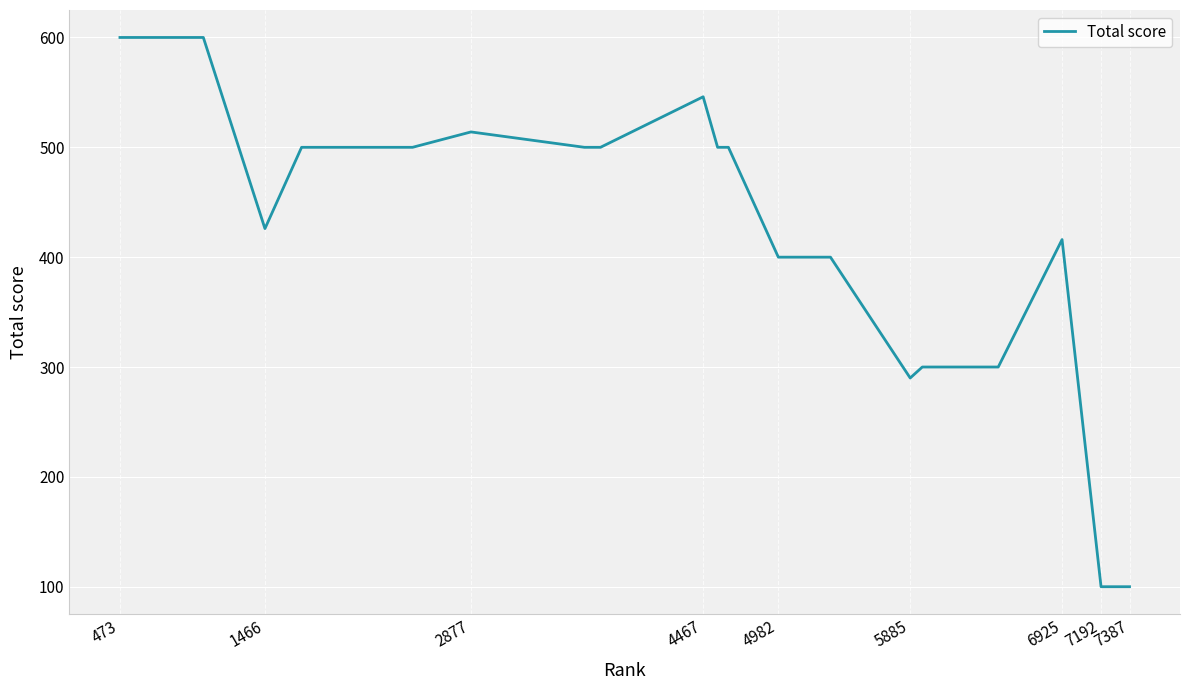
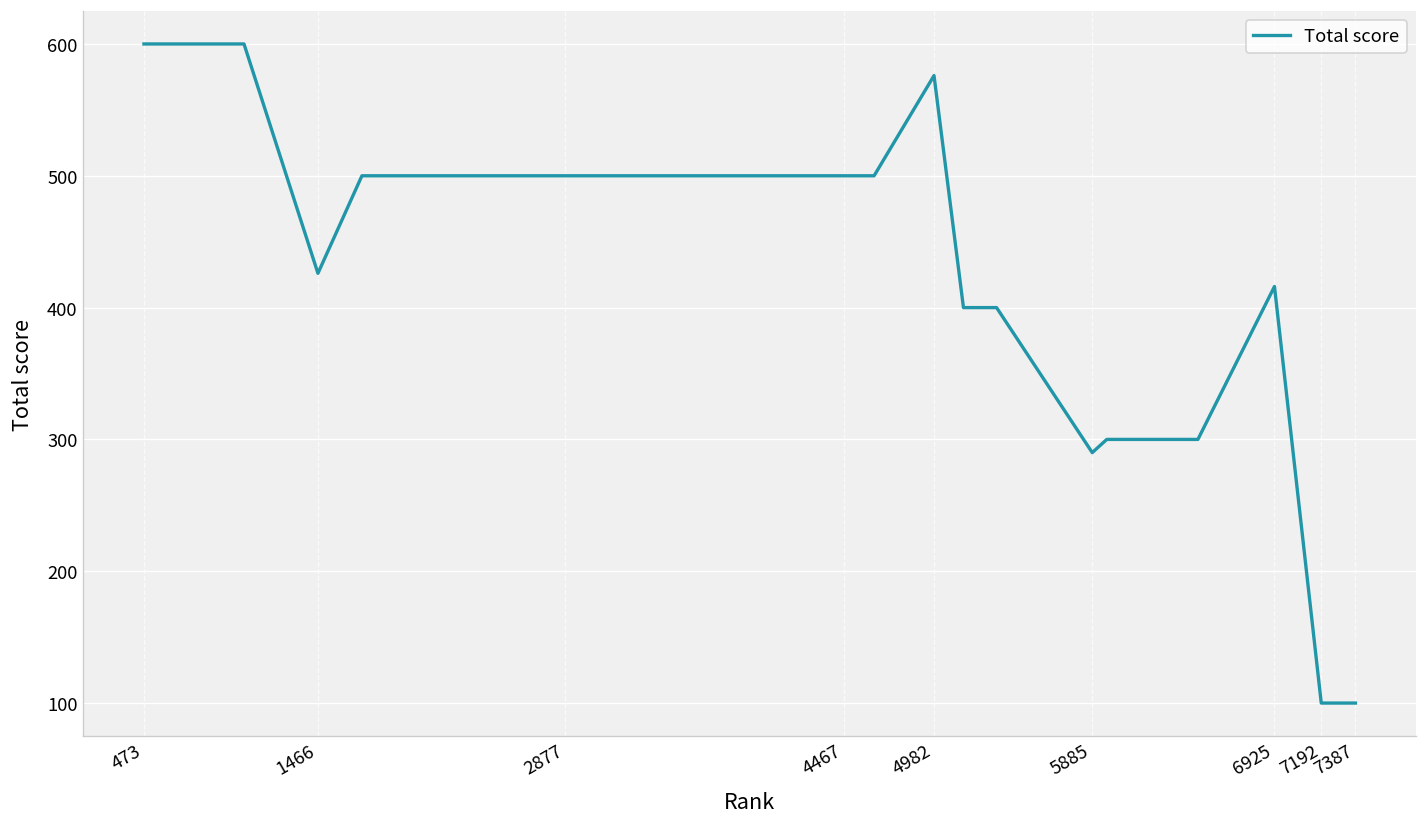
  {
    "473": 600,
    "1466": 426,
-   "2877": 514,
-   "4467": 546,
-   "4982": 400,
+   "2877": 500,
+   "4467": 500,
+   "4982": 576,
    "5885": 290,
    "6925": 416,
    "7192": 100,
    "7387": 100
  }
